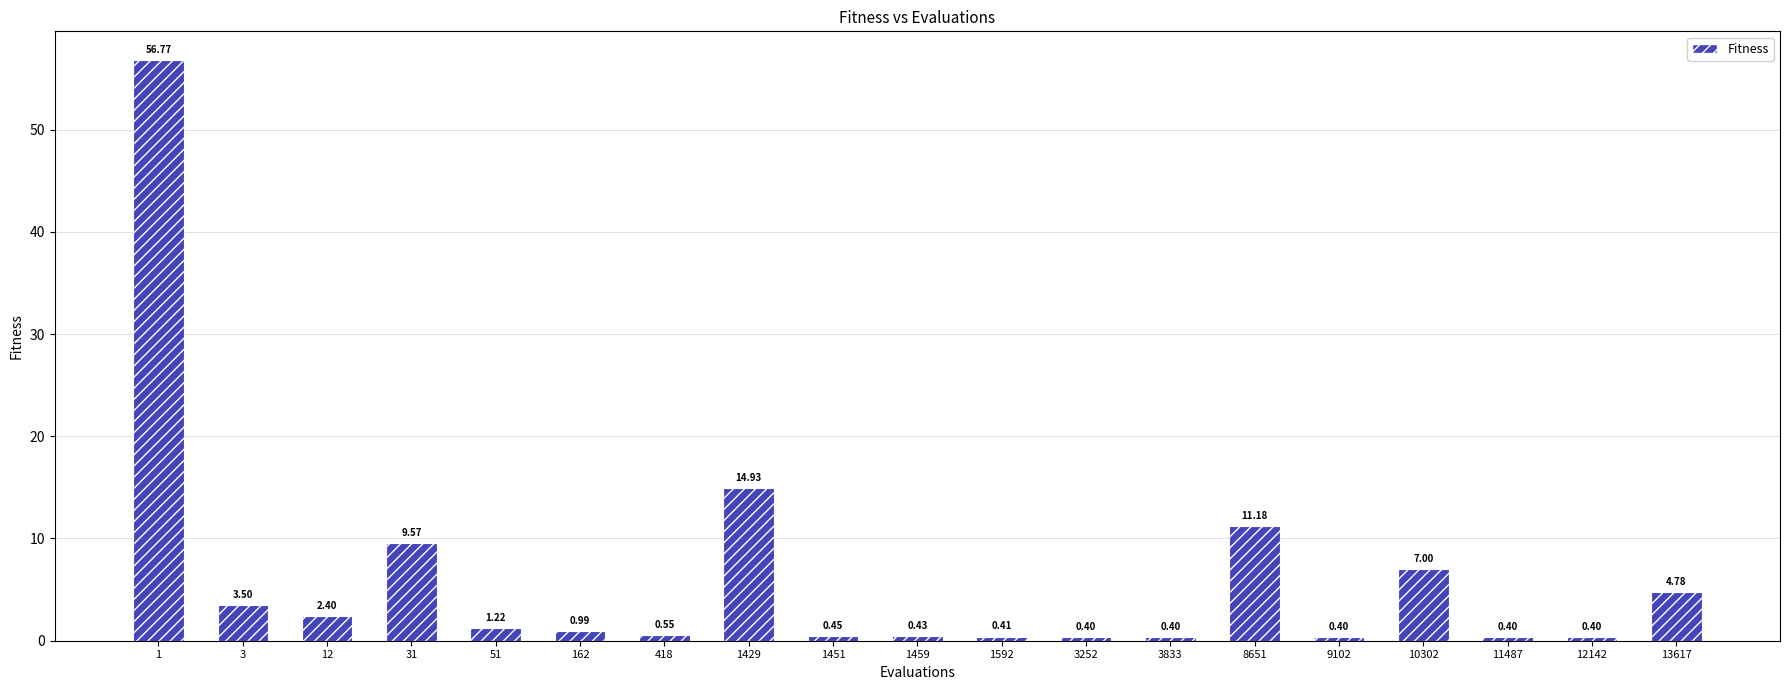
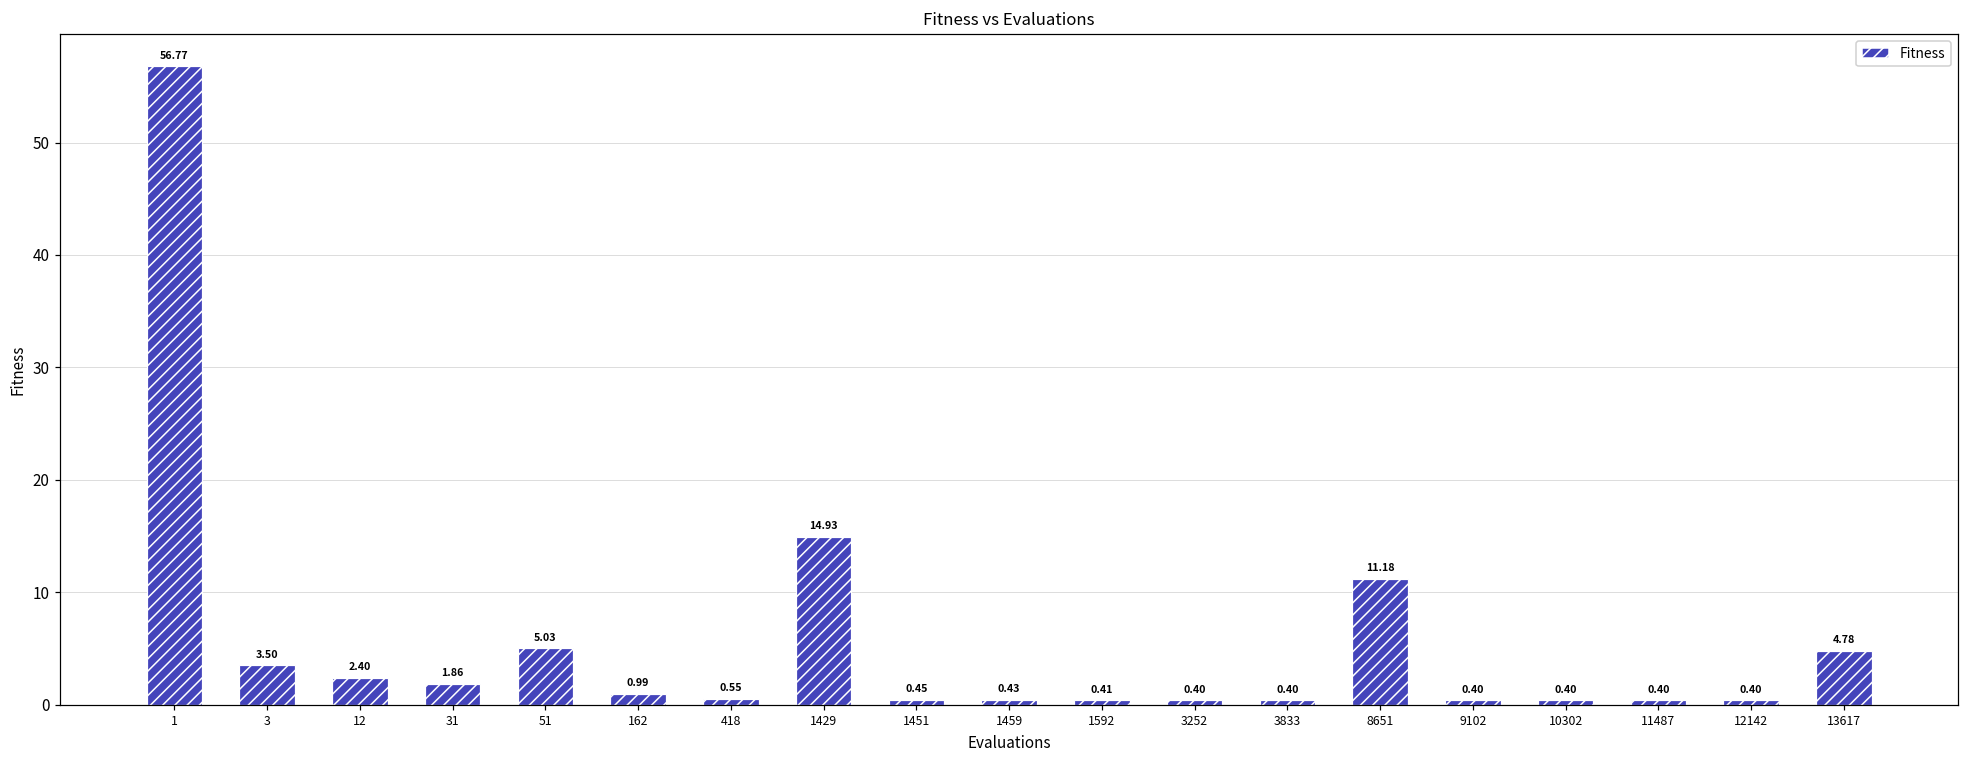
  {
    "1": 56.77,
    "3": 3.50,
    "12": 2.40,
-   "31": 9.57,
-   "51": 1.22,
+   "31": 1.86,
+   "51": 5.03,
    "162": 0.99,
    "418": 0.55,
    "1429": 14.93,
    "1451": 0.45,
    "1459": 0.43,
    "1592": 0.41,
    "3252": 0.40,
    "3833": 0.40,
    "8651": 11.18,
    "9102": 0.40,
-   "10302": 7.00,
+   "10302": 0.40,
    "11487": 0.40,
    "12142": 0.40,
    "13617": 4.78
  }
